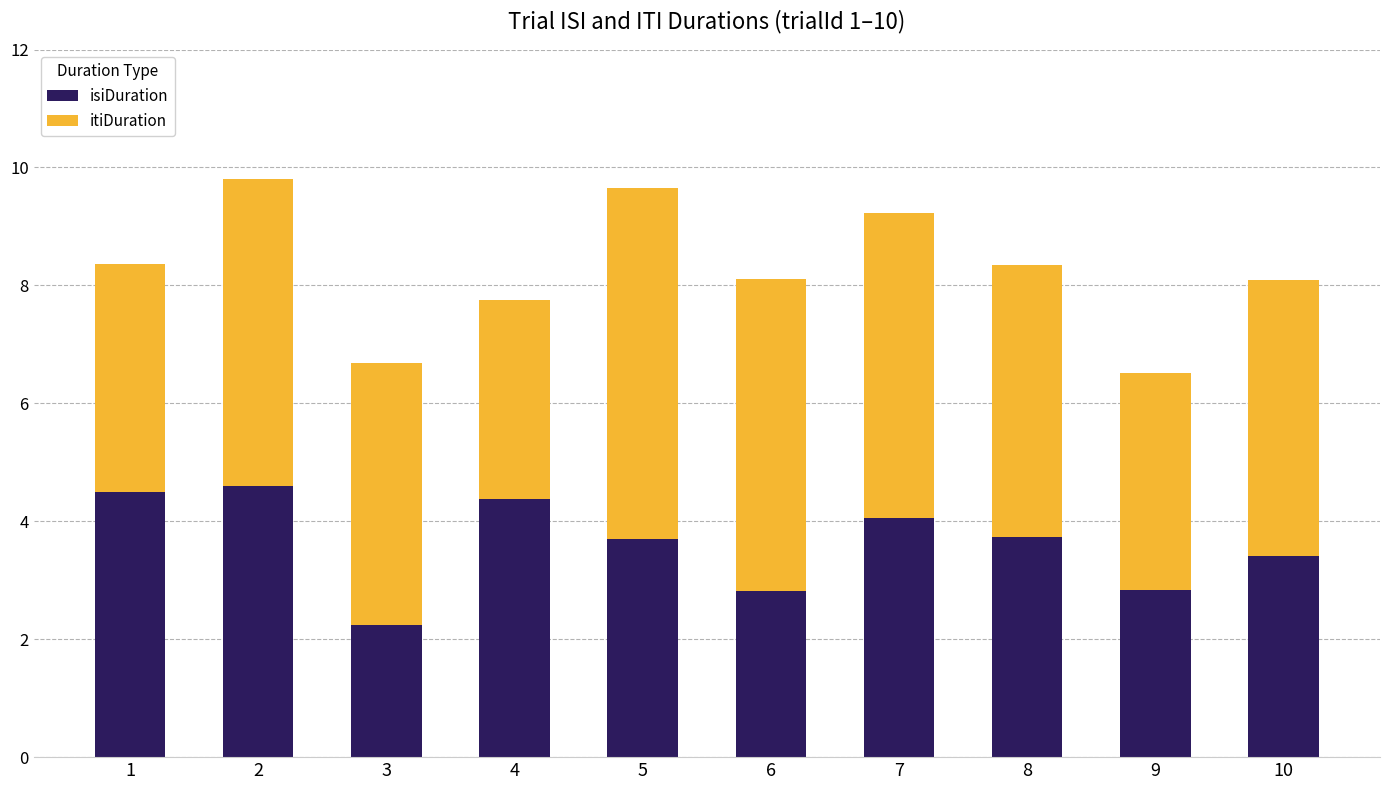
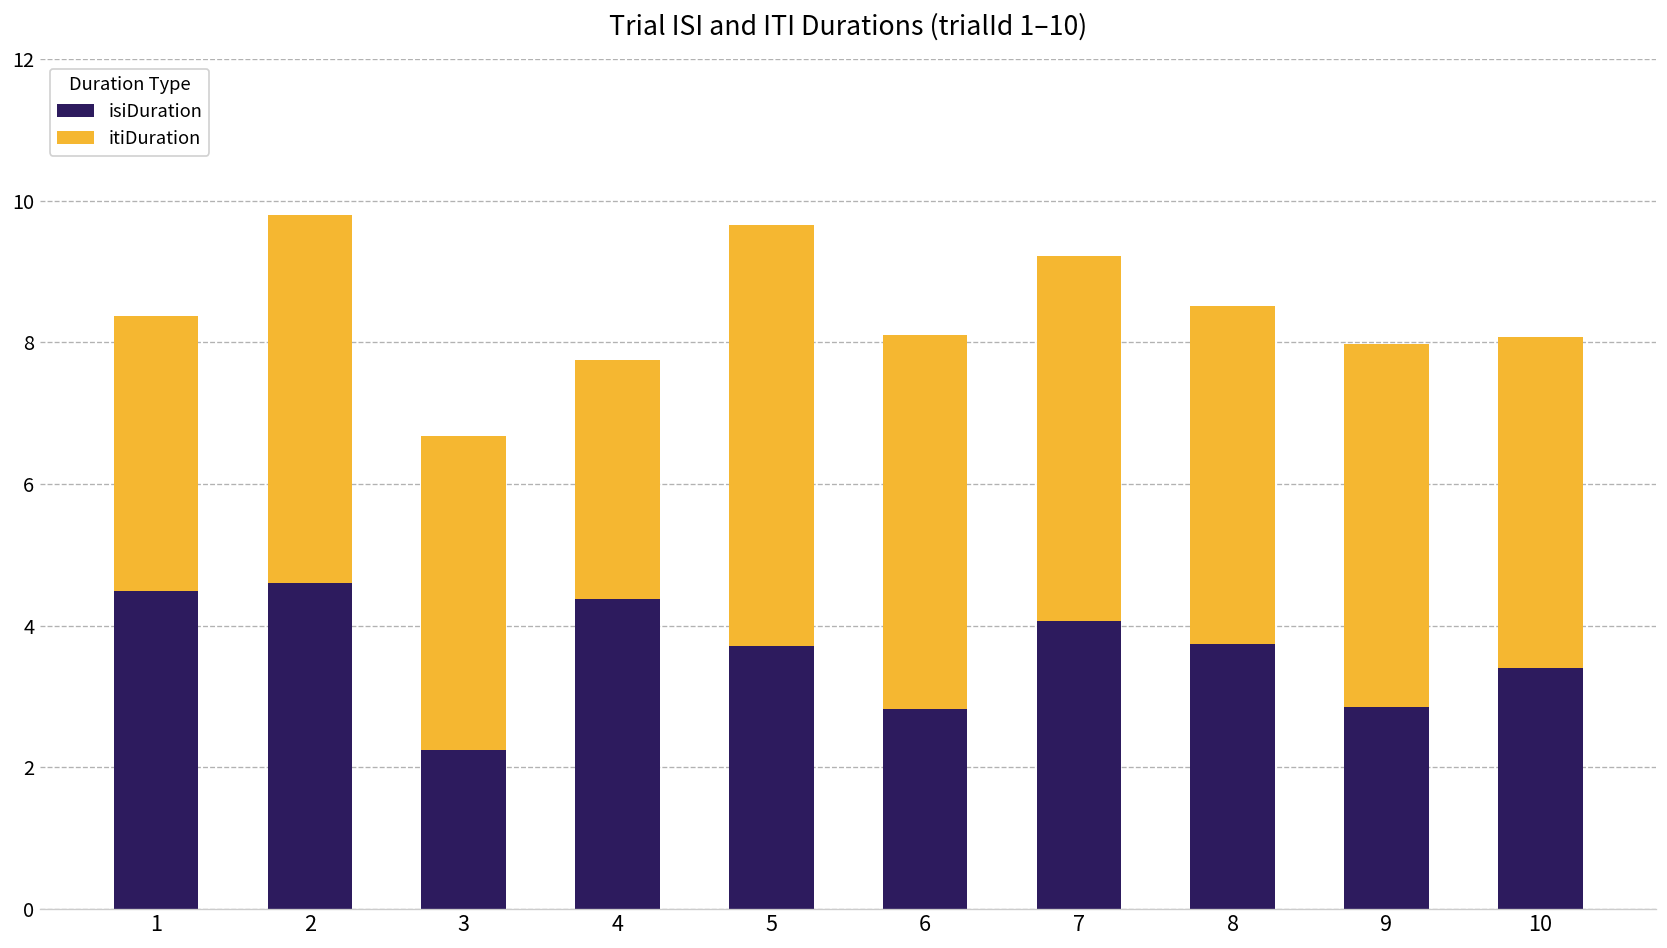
  {
    "isiDuration": {
      "1": 4.5,
      "2": 4.6,
      "3": 2.2,
      "4": 4.4,
      "5": 3.7,
      "6": 2.8,
      "7": 4.1,
      "8": 3.7,
      "9": 2.8,
      "10": 3.4
    },
    "itiDuration": {
      "1": 3.9,
      "2": 5.2,
      "3": 4.4,
      "4": 3.4,
      "5": 6.0,
      "6": 5.3,
      "7": 5.2,
-     "8": 4.6,
-     "9": 3.7,
+     "8": 4.8,
+     "9": 5.1,
      "10": 4.7
    }
  }
